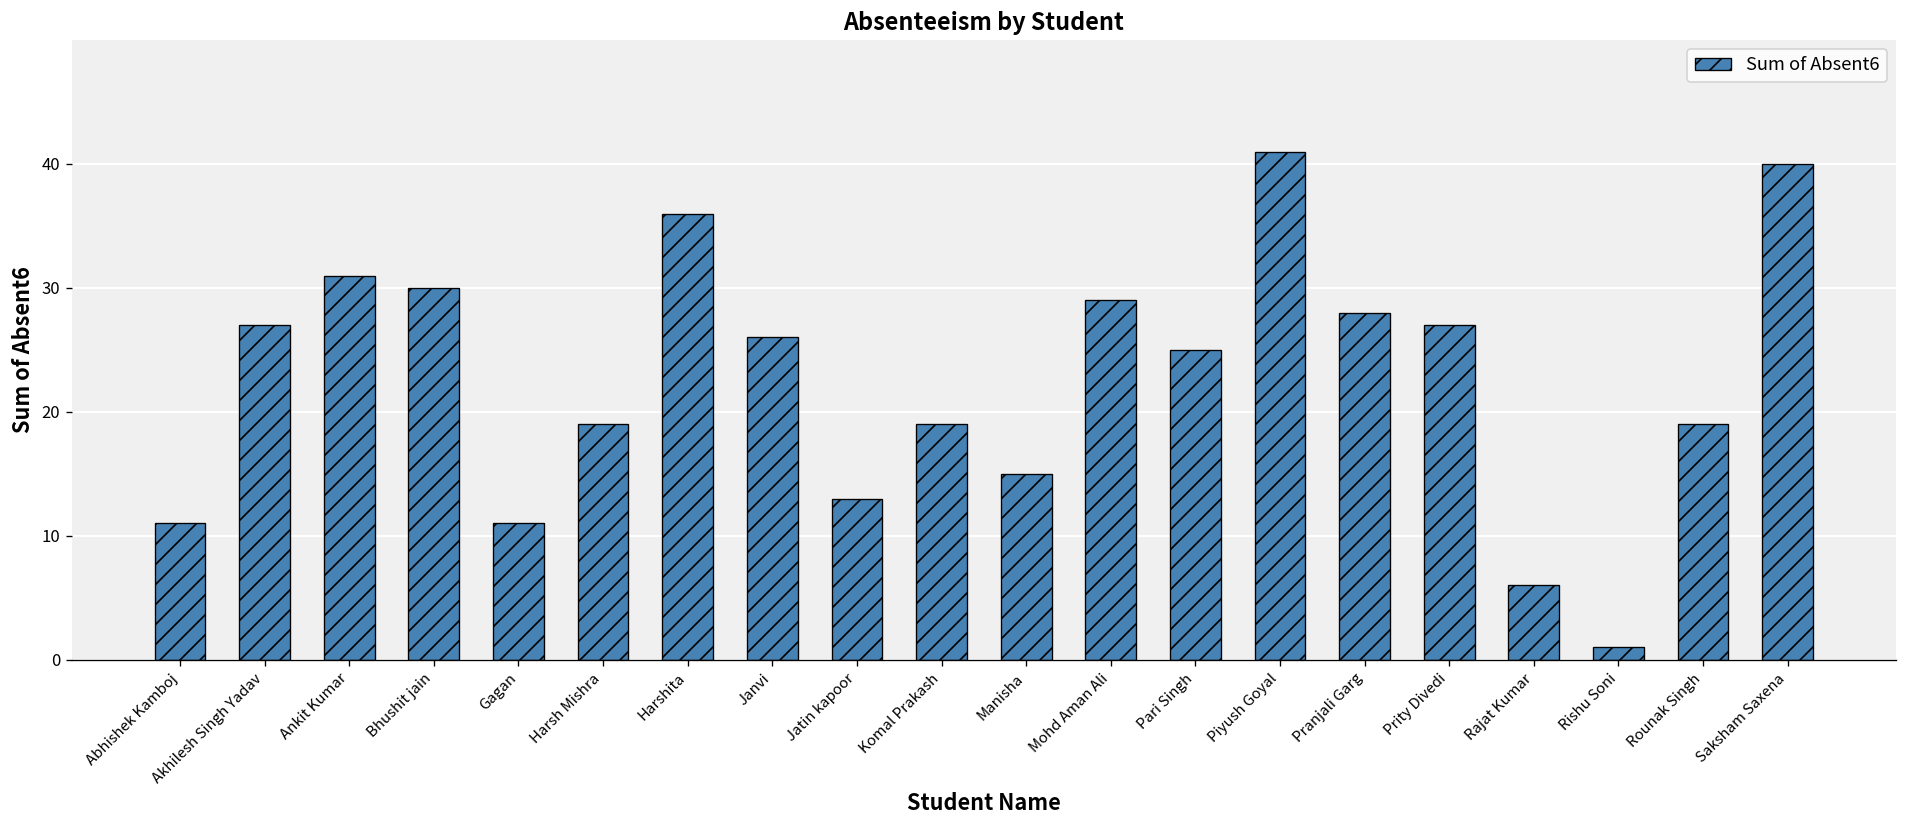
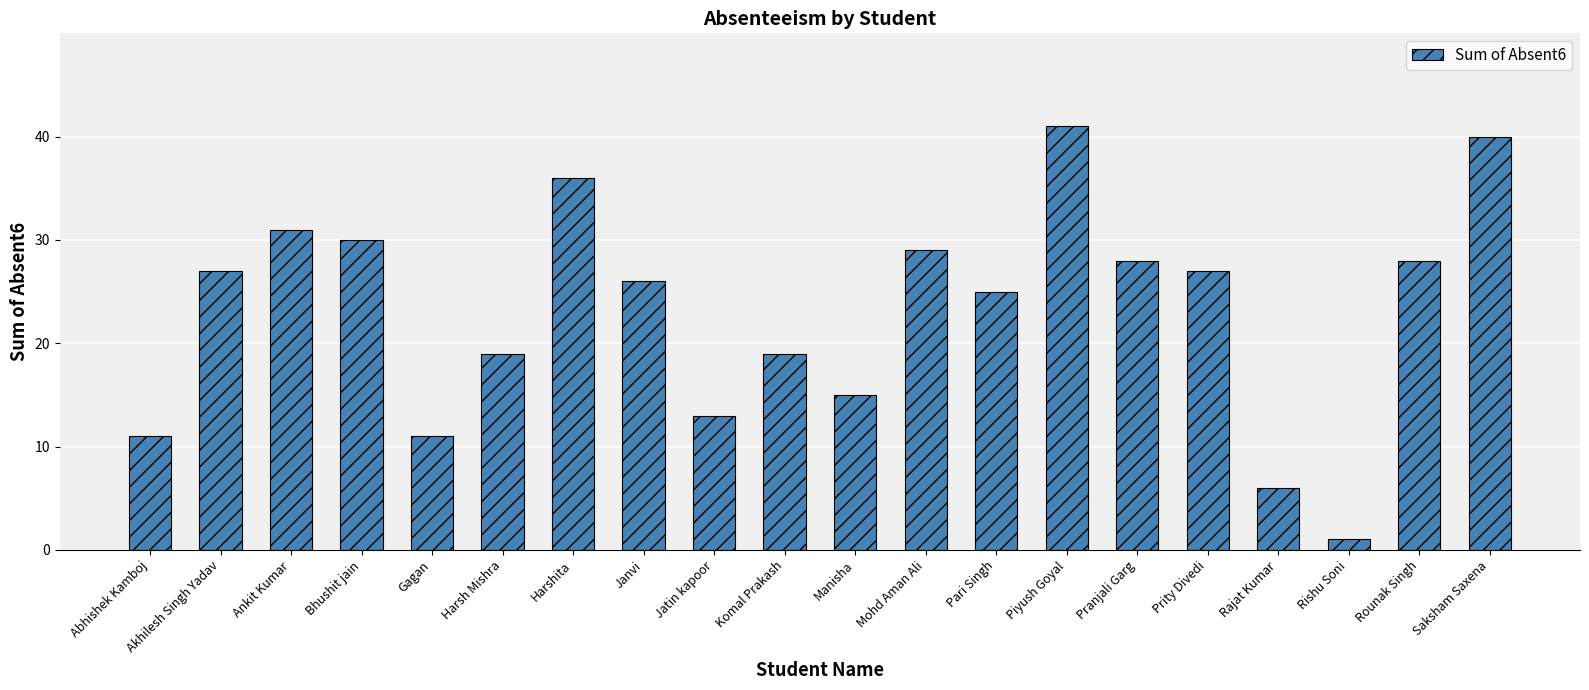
  {
    "Abhishek Kamboj": 11,
    "Akhilesh Singh Yadav": 27,
    "Ankit Kumar": 31,
    "Bhushit jain": 30,
    "Gagan": 11,
    "Harsh Mishra": 19,
    "Harshita": 36,
    "Janvi": 26,
    "Jatin kapoor": 13,
    "Komal Prakash": 19,
    "Manisha": 15,
    "Mohd Aman Ali": 29,
    "Pari Singh": 25,
    "Piyush Goyal": 41,
    "Pranjali Garg": 28,
    "Prity Divedi": 27,
    "Rajat Kumar": 6,
    "Rishu Soni": 1,
-   "Rounak Singh": 19,
+   "Rounak Singh": 28,
    "Saksham Saxena": 40
  }
